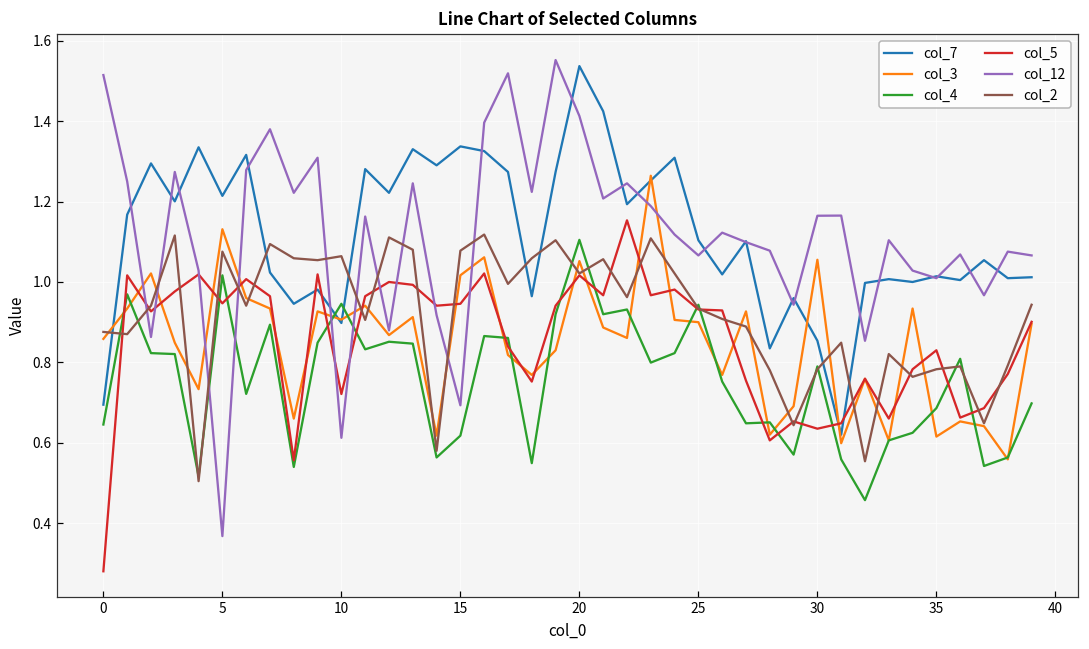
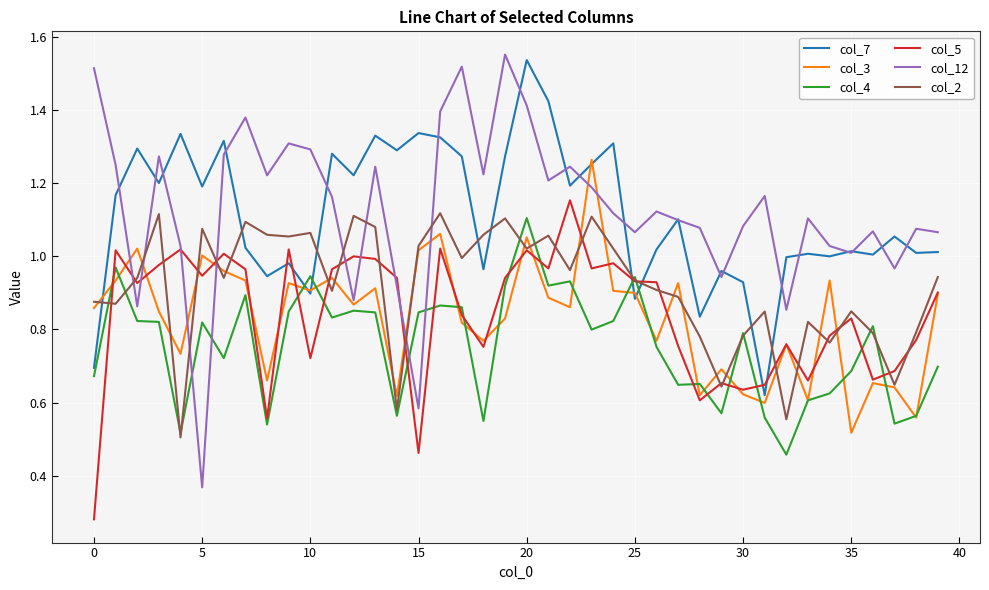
  {
    "col_7": {
      "0": 0.69,
-     "5": 1.21,
+     "5": 1.19,
      "10": 0.90,
      "15": 1.34,
      "20": 1.54,
-     "25": 1.10,
-     "30": 0.85
+     "25": 0.88,
+     "30": 0.93
    },
    "col_3": {
      "0": 0.86,
-     "5": 1.13,
+     "5": 1.00,
      "10": 0.91,
      "15": 1.02,
      "20": 1.05,
      "25": 0.90,
-     "30": 1.06,
-     "35": 0.62
+     "30": 0.62,
+     "35": 0.52
    },
    "col_4": {
-     "0": 0.65,
-     "5": 1.02,
+     "0": 0.67,
+     "5": 0.82,
      "10": 0.95,
-     "15": 0.62,
+     "15": 0.85,
      "20": 1.10,
      "25": 0.94,
      "30": 0.79,
      "35": 0.69
    },
    "col_5": {
      "0": 0.28,
      "5": 0.95,
      "10": 0.72,
-     "15": 0.95,
+     "15": 0.46,
      "30": 0.64,
      "35": 0.83
    },
    "col_12": {
      "0": 1.51,
      "5": 0.37,
-     "10": 0.61,
-     "15": 0.69,
+     "10": 1.29,
+     "15": 0.58,
      "20": 1.41,
      "25": 1.07,
-     "30": 1.16
+     "30": 1.08
    },
    "col_2": {
      "0": 0.88,
      "5": 1.08,
      "10": 1.06,
-     "15": 1.08,
+     "15": 1.03,
      "30": 0.78,
-     "35": 0.78
+     "35": 0.85
    }
  }
